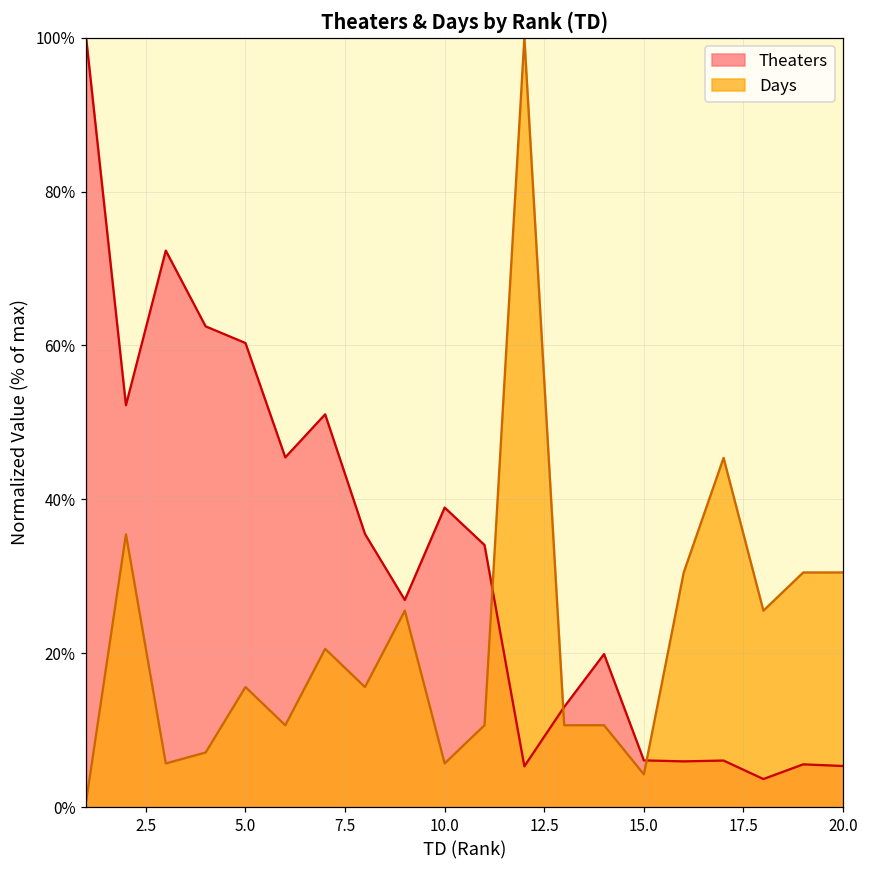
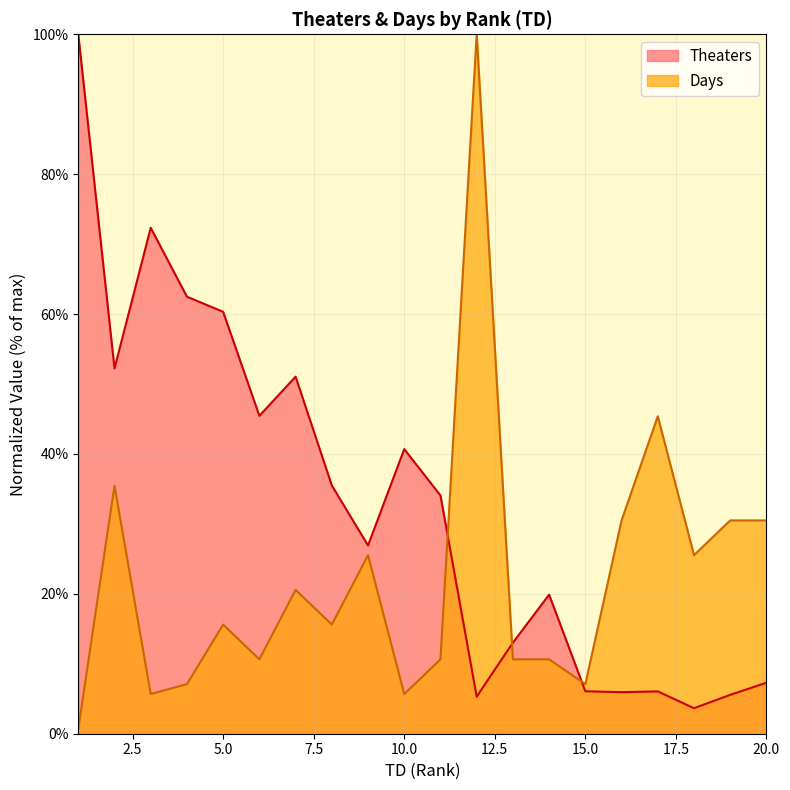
  {
    "Theaters": {
      "5.0": "60%",
-     "10.0": "39%",
+     "10.0": "41%",
      "15.0": "6%",
-     "20.0": "5%"
+     "20.0": "7%"
    },
    "Days": {
      "5.0": "16%",
      "10.0": "6%",
-     "15.0": "4%",
+     "15.0": "7%",
      "20.0": "30%"
    }
  }
